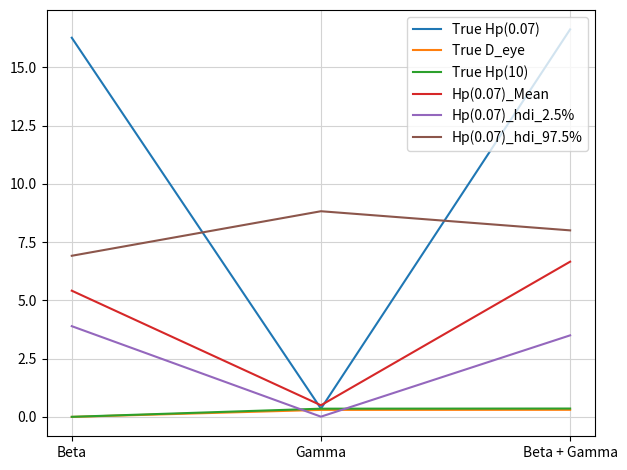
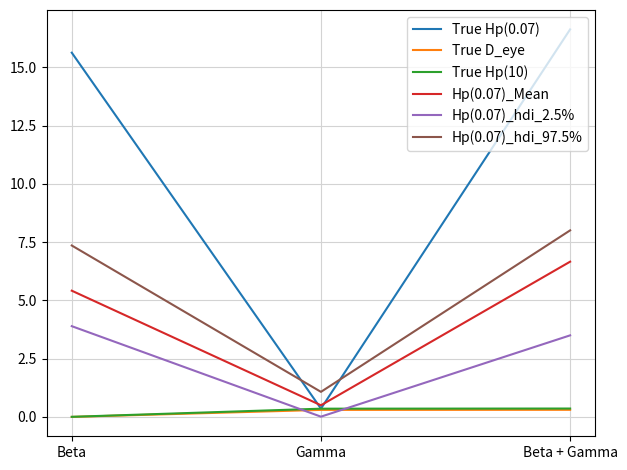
  {
    "True Hp(0.07)": {
-     "Beta": 16.3
+     "Beta": 15.6
    },
    "Hp(0.07)_Mean": {
      "Beta": 5.4,
      "Gamma": 0.5,
      "Beta + Gamma": 6.7
    },
    "Hp(0.07)_hdi_2.5%": {
      "Beta": 3.9,
      "Gamma": 0.0,
      "Beta + Gamma": 3.5
    },
    "Hp(0.07)_hdi_97.5%": {
-     "Beta": 6.9,
-     "Gamma": 8.8,
+     "Beta": 7.4,
+     "Gamma": 1.1,
      "Beta + Gamma": 8.0
    }
  }
